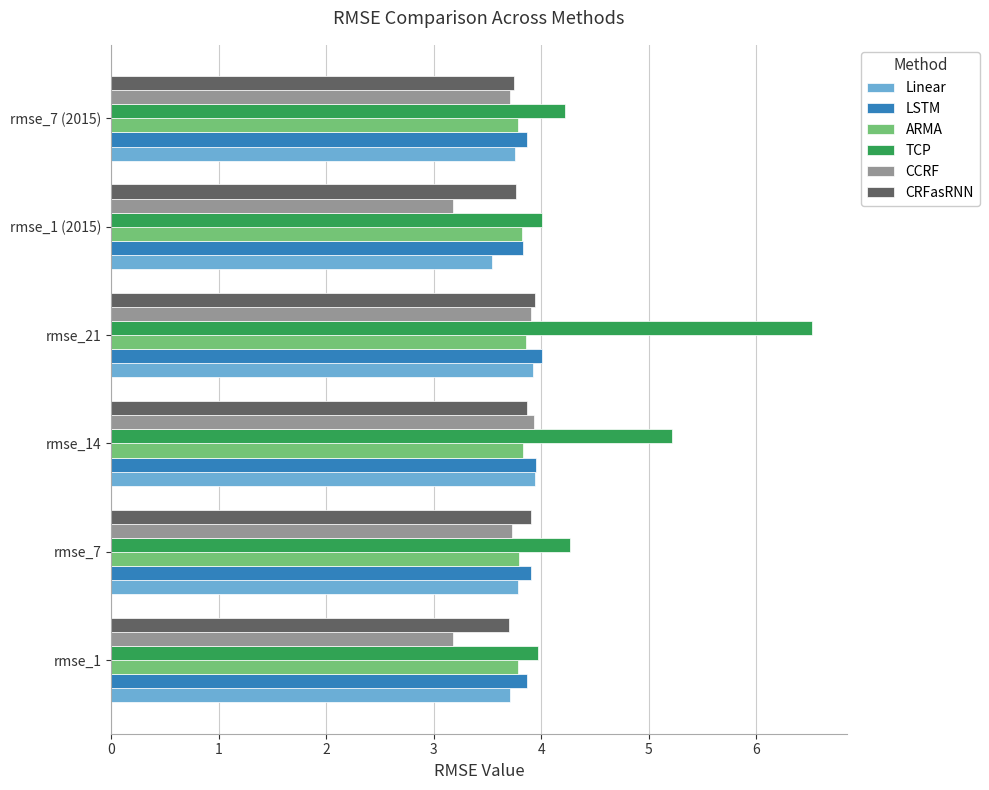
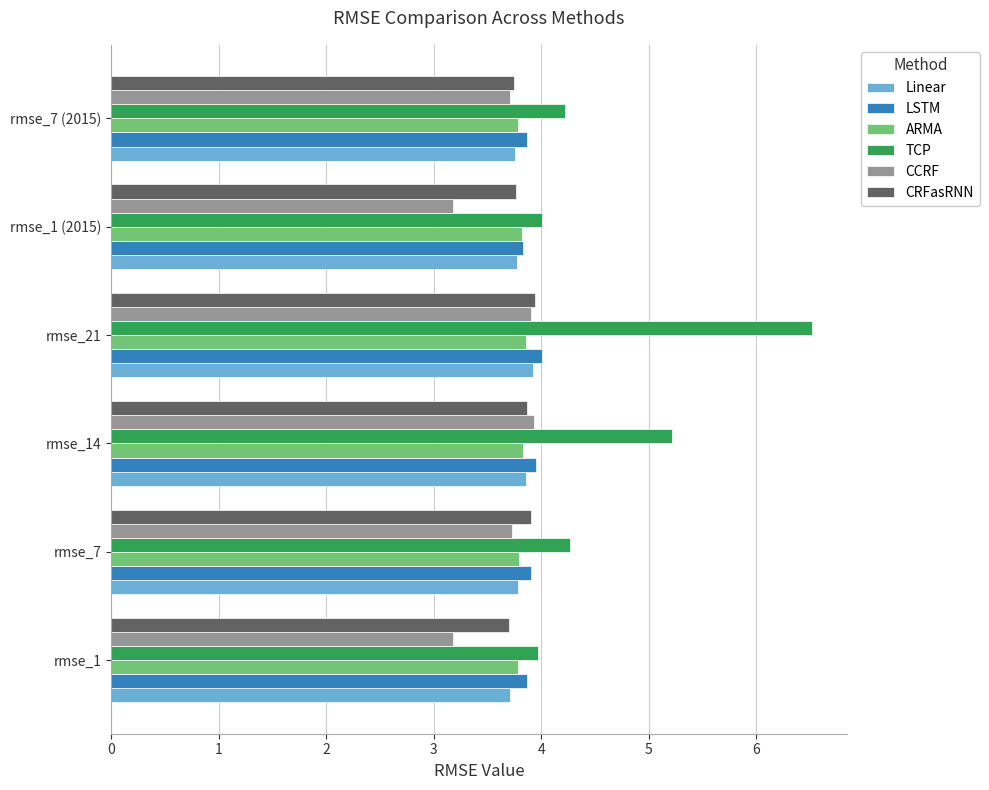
  {
    "Linear": {
      "rmse_7 (2015)": 3.75,
-     "rmse_1 (2015)": 3.54,
+     "rmse_1 (2015)": 3.77,
      "rmse_21": 3.92,
-     "rmse_14": 3.94,
+     "rmse_14": 3.86,
      "rmse_7": 3.79,
      "rmse_1": 3.71
    },
    "LSTM": {
      "rmse_7 (2015)": 3.87,
      "rmse_1 (2015)": 3.83,
      "rmse_21": 4.01,
      "rmse_14": 3.95,
      "rmse_7": 3.91,
      "rmse_1": 3.87
    },
    "ARMA": {
      "rmse_7 (2015)": 3.78,
      "rmse_1 (2015)": 3.82,
      "rmse_21": 3.86,
      "rmse_14": 3.83,
      "rmse_7": 3.80,
      "rmse_1": 3.78
    },
    "TCP": {
      "rmse_7 (2015)": 4.22,
      "rmse_1 (2015)": 4.00,
      "rmse_21": 6.52,
      "rmse_14": 5.22,
      "rmse_7": 4.27,
      "rmse_1": 3.97
    },
    "CCRF": {
      "rmse_7 (2015)": 3.71,
      "rmse_1 (2015)": 3.18,
      "rmse_21": 3.91,
      "rmse_14": 3.93,
      "rmse_7": 3.73,
      "rmse_1": 3.18
    },
    "CRFasRNN": {
      "rmse_7 (2015)": 3.75,
      "rmse_1 (2015)": 3.76,
      "rmse_21": 3.94,
      "rmse_14": 3.87,
      "rmse_7": 3.90,
      "rmse_1": 3.70
    }
  }
